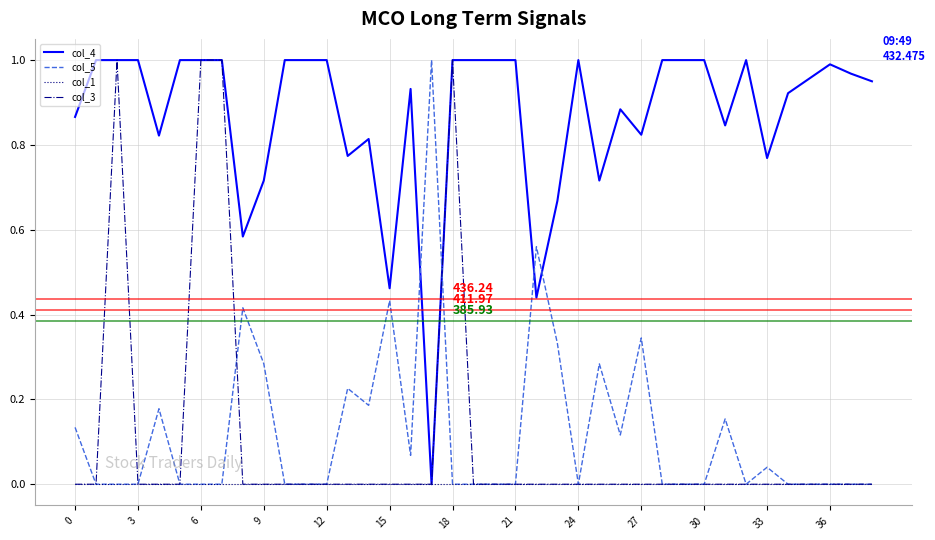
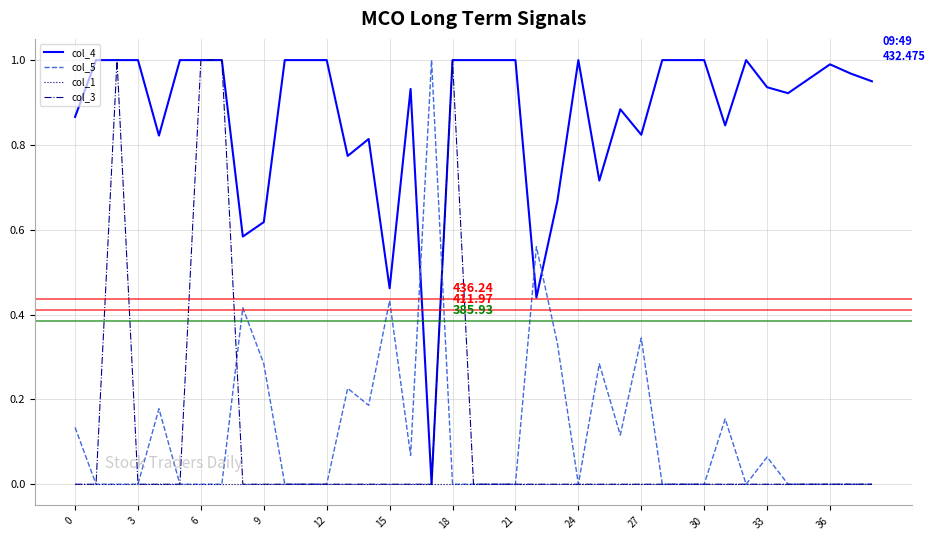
  {
    "col_4": {
      "0": 0.87,
      "3": 1.00,
-     "9": 0.72,
+     "9": 0.62,
      "12": 1.00,
      "15": 0.46,
      "21": 1.00,
      "24": 1.00,
      "27": 0.82,
      "30": 1.00,
-     "33": 0.77,
+     "33": 0.94,
      "36": 0.99
    },
    "col_5": {
      "0": 0.13,
      "9": 0.28,
      "15": 0.43,
      "27": 0.35,
-     "33": 0.04
+     "33": 0.06
    }
  }
